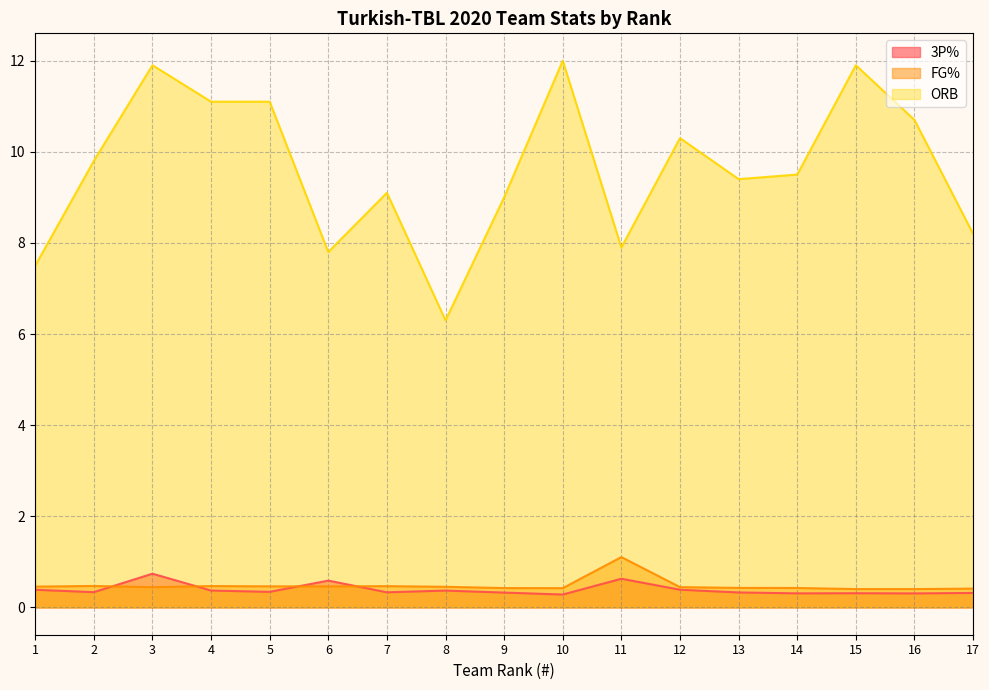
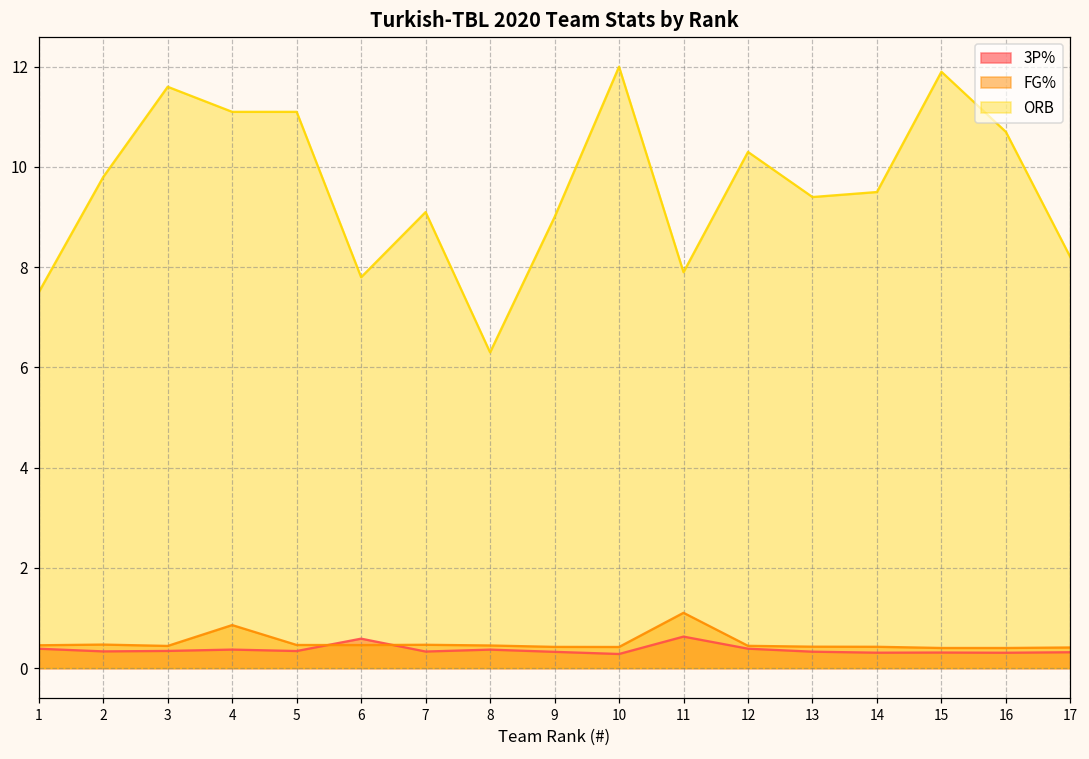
  {
    "3P%": {
      "1": 0.4,
      "2": 0.3,
-     "3": 0.7,
+     "3": 0.3,
      "4": 0.4,
      "5": 0.3,
      "6": 0.6,
      "7": 0.3,
      "8": 0.4,
      "9": 0.3,
      "10": 0.3,
      "11": 0.6,
      "12": 0.4,
      "13": 0.3,
      "14": 0.3,
      "15": 0.3,
      "16": 0.3,
      "17": 0.3
    },
    "FG%": {
      "1": 0.5,
      "2": 0.5,
      "3": 0.4,
-     "4": 0.5,
+     "4": 0.9,
      "5": 0.5,
      "6": 0.5,
      "7": 0.5,
      "8": 0.5,
      "9": 0.4,
      "10": 0.4,
      "11": 1.1,
      "12": 0.4,
      "13": 0.4,
      "14": 0.4,
      "15": 0.4,
      "16": 0.4,
      "17": 0.4
    },
    "ORB": {
      "1": 7.5,
      "2": 9.8,
-     "3": 11.9,
+     "3": 11.6,
      "4": 11.1,
      "5": 11.1,
      "6": 7.8,
      "7": 9.1,
      "8": 6.3,
      "9": 9.0,
      "10": 12.0,
      "11": 7.9,
      "12": 10.3,
      "13": 9.4,
      "14": 9.5,
      "15": 11.9,
      "16": 10.7,
      "17": 8.2
    }
  }
